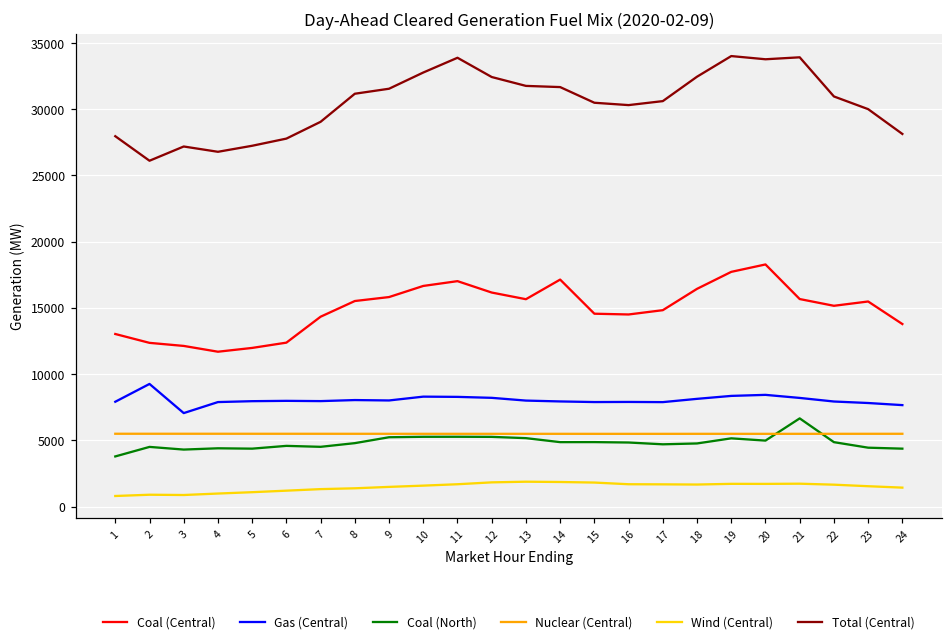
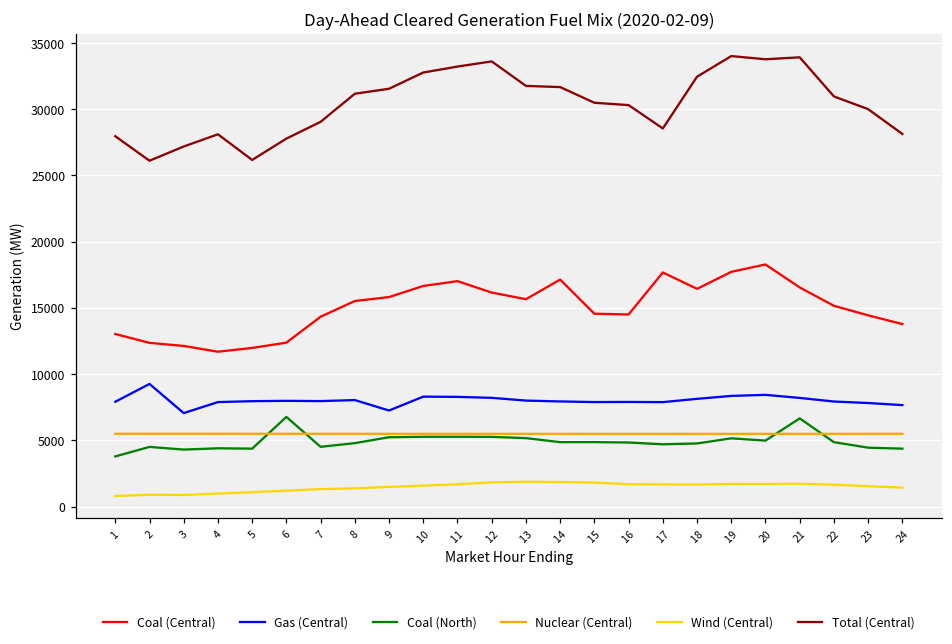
  {
    "Coal (Central)": {
      "1": 13000,
      "2": 12400,
      "3": 12100,
      "4": 11700,
      "5": 12000,
      "6": 12400,
      "7": 14300,
      "8": 15500,
      "9": 15800,
      "10": 16700,
      "11": 17000,
      "12": 16200,
      "13": 15700,
      "14": 17100,
      "15": 14600,
      "16": 14500,
-     "17": 14800,
+     "17": 17700,
      "18": 16400,
      "19": 17700,
      "20": 18300,
-     "21": 15700,
+     "21": 16500,
      "22": 15200,
-     "23": 15500,
+     "23": 14400,
      "24": 13800
    },
    "Gas (Central)": {
      "1": 7900,
      "2": 9300,
      "3": 7100,
      "4": 7900,
      "5": 8000,
      "6": 8000,
      "7": 8000,
      "8": 8000,
-     "9": 8000,
+     "9": 7300,
      "10": 8300,
      "11": 8300,
      "12": 8200,
      "13": 8000,
      "14": 7900,
      "15": 7900,
      "16": 7900,
      "17": 7900,
      "18": 8100,
      "19": 8400,
      "20": 8400,
      "21": 8200,
      "22": 7900,
      "23": 7800,
      "24": 7700
    },
    "Coal (North)": {
      "1": 3800,
      "2": 4500,
      "3": 4300,
      "4": 4400,
      "5": 4400,
-     "6": 4600,
+     "6": 6800,
      "7": 4500,
      "8": 4800,
      "9": 5200,
      "10": 5300,
      "11": 5300,
      "12": 5300,
      "13": 5200,
      "14": 4900,
      "15": 4900,
      "16": 4800,
      "17": 4700,
      "18": 4800,
      "19": 5100,
      "20": 5000,
      "21": 6700,
      "22": 4900,
      "23": 4400,
      "24": 4400
    },
    "Total (Central)": {
      "1": 28000,
      "2": 26100,
      "3": 27200,
-     "4": 26800,
-     "5": 27200,
+     "4": 28100,
+     "5": 26200,
      "6": 27800,
      "7": 29000,
      "8": 31200,
      "9": 31500,
      "10": 32800,
-     "11": 33900,
-     "12": 32400,
+     "11": 33200,
+     "12": 33600,
      "13": 31800,
      "14": 31700,
      "15": 30500,
      "16": 30300,
-     "17": 30600,
+     "17": 28500,
      "18": 32500,
      "19": 34000,
      "20": 33800,
      "21": 33900,
      "22": 31000,
      "23": 30000,
      "24": 28100
    }
  }
